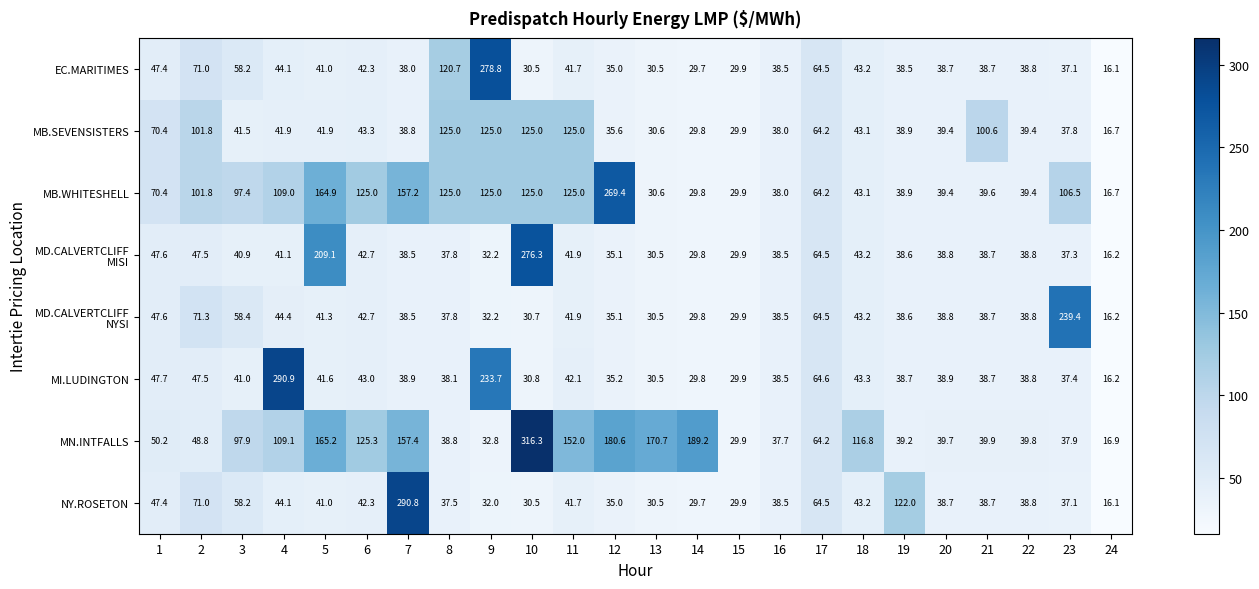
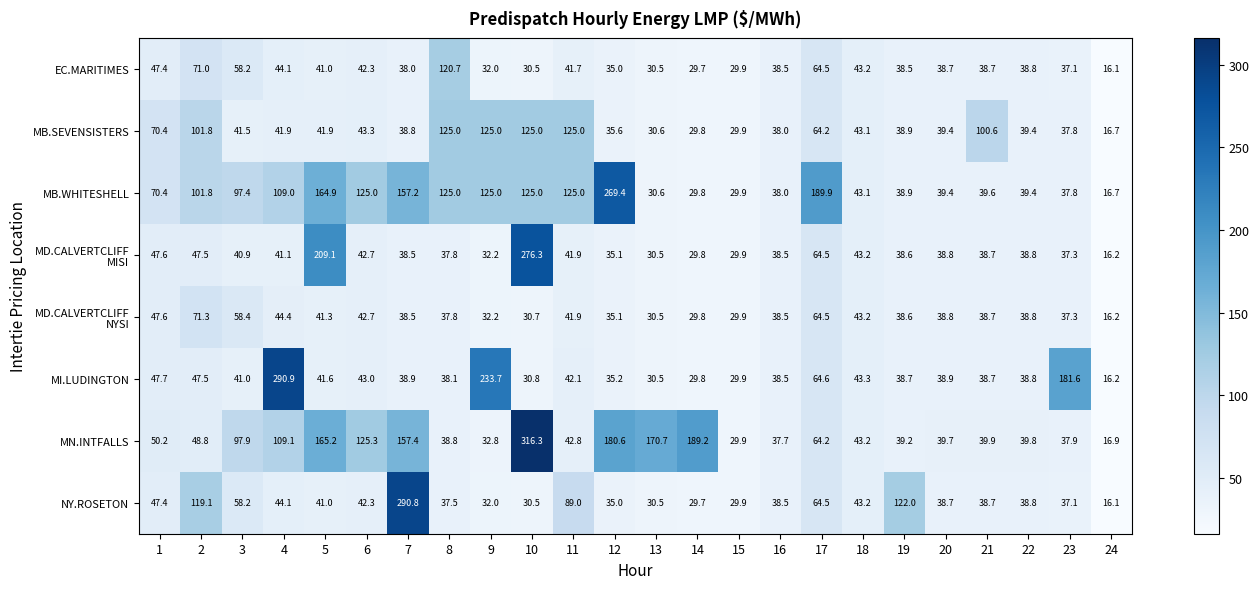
  {
    "EC.MARITIMES": {
      "1": 47.4,
      "2": 71.0,
      "3": 58.2,
      "4": 44.1,
      "5": 41.0,
      "6": 42.3,
      "7": 38.0,
      "8": 120.7,
-     "9": 278.8,
+     "9": 32.0,
      "10": 30.5,
      "11": 41.7,
      "12": 35.0,
      "13": 30.5,
      "14": 29.7,
      "15": 29.9,
      "16": 38.5,
      "17": 64.5,
      "18": 43.2,
      "19": 38.5,
      "20": 38.7,
      "21": 38.7,
      "22": 38.8,
      "23": 37.1,
      "24": 16.1
    },
    "MB.SEVENSISTERS": {
      "1": 70.4,
      "2": 101.8,
      "3": 41.5,
      "4": 41.9,
      "5": 41.9,
      "6": 43.3,
      "7": 38.8,
      "8": 125.0,
      "9": 125.0,
      "10": 125.0,
      "11": 125.0,
      "12": 35.6,
      "13": 30.6,
      "14": 29.8,
      "15": 29.9,
      "16": 38.0,
      "17": 64.2,
      "18": 43.1,
      "19": 38.9,
      "20": 39.4,
      "21": 100.6,
      "22": 39.4,
      "23": 37.8,
      "24": 16.7
    },
    "MB.WHITESHELL": {
      "1": 70.4,
      "2": 101.8,
      "3": 97.4,
      "4": 109.0,
      "5": 164.9,
      "6": 125.0,
      "7": 157.2,
      "8": 125.0,
      "9": 125.0,
      "10": 125.0,
      "11": 125.0,
      "12": 269.4,
      "13": 30.6,
      "14": 29.8,
      "15": 29.9,
      "16": 38.0,
-     "17": 64.2,
+     "17": 189.9,
      "18": 43.1,
      "19": 38.9,
      "20": 39.4,
      "21": 39.6,
      "22": 39.4,
-     "23": 106.5,
+     "23": 37.8,
      "24": 16.7
    },
    "MD.CALVERTCLIFF MISI": {
      "1": 47.6,
      "2": 47.5,
      "3": 40.9,
      "4": 41.1,
      "5": 209.1,
      "6": 42.7,
      "7": 38.5,
      "8": 37.8,
      "9": 32.2,
      "10": 276.3,
      "11": 41.9,
      "12": 35.1,
      "13": 30.5,
      "14": 29.8,
      "15": 29.9,
      "16": 38.5,
      "17": 64.5,
      "18": 43.2,
      "19": 38.6,
      "20": 38.8,
      "21": 38.7,
      "22": 38.8,
      "23": 37.3,
      "24": 16.2
    },
    "MD.CALVERTCLIFF NYSI": {
      "1": 47.6,
      "2": 71.3,
      "3": 58.4,
      "4": 44.4,
      "5": 41.3,
      "6": 42.7,
      "7": 38.5,
      "8": 37.8,
      "9": 32.2,
      "10": 30.7,
      "11": 41.9,
      "12": 35.1,
      "13": 30.5,
      "14": 29.8,
      "15": 29.9,
      "16": 38.5,
      "17": 64.5,
      "18": 43.2,
      "19": 38.6,
      "20": 38.8,
      "21": 38.7,
      "22": 38.8,
-     "23": 239.4,
+     "23": 37.3,
      "24": 16.2
    },
    "MI.LUDINGTON": {
      "1": 47.7,
      "2": 47.5,
      "3": 41.0,
      "4": 290.9,
      "5": 41.6,
      "6": 43.0,
      "7": 38.9,
      "8": 38.1,
      "9": 233.7,
      "10": 30.8,
      "11": 42.1,
      "12": 35.2,
      "13": 30.5,
      "14": 29.8,
      "15": 29.9,
      "16": 38.5,
      "17": 64.6,
      "18": 43.3,
      "19": 38.7,
      "20": 38.9,
      "21": 38.7,
      "22": 38.8,
-     "23": 37.4,
+     "23": 181.6,
      "24": 16.2
    },
    "MN.INTFALLS": {
      "1": 50.2,
      "2": 48.8,
      "3": 97.9,
      "4": 109.1,
      "5": 165.2,
      "6": 125.3,
      "7": 157.4,
      "8": 38.8,
      "9": 32.8,
      "10": 316.3,
-     "11": 152.0,
+     "11": 42.8,
      "12": 180.6,
      "13": 170.7,
      "14": 189.2,
      "15": 29.9,
      "16": 37.7,
      "17": 64.2,
-     "18": 116.8,
+     "18": 43.2,
      "19": 39.2,
      "20": 39.7,
      "21": 39.9,
      "22": 39.8,
      "23": 37.9,
      "24": 16.9
    },
    "NY.ROSETON": {
      "1": 47.4,
-     "2": 71.0,
+     "2": 119.1,
      "3": 58.2,
      "4": 44.1,
      "5": 41.0,
      "6": 42.3,
      "7": 290.8,
      "8": 37.5,
      "9": 32.0,
      "10": 30.5,
-     "11": 41.7,
+     "11": 89.0,
      "12": 35.0,
      "13": 30.5,
      "14": 29.7,
      "15": 29.9,
      "16": 38.5,
      "17": 64.5,
      "18": 43.2,
      "19": 122.0,
      "20": 38.7,
      "21": 38.7,
      "22": 38.8,
      "23": 37.1,
      "24": 16.1
    }
  }
